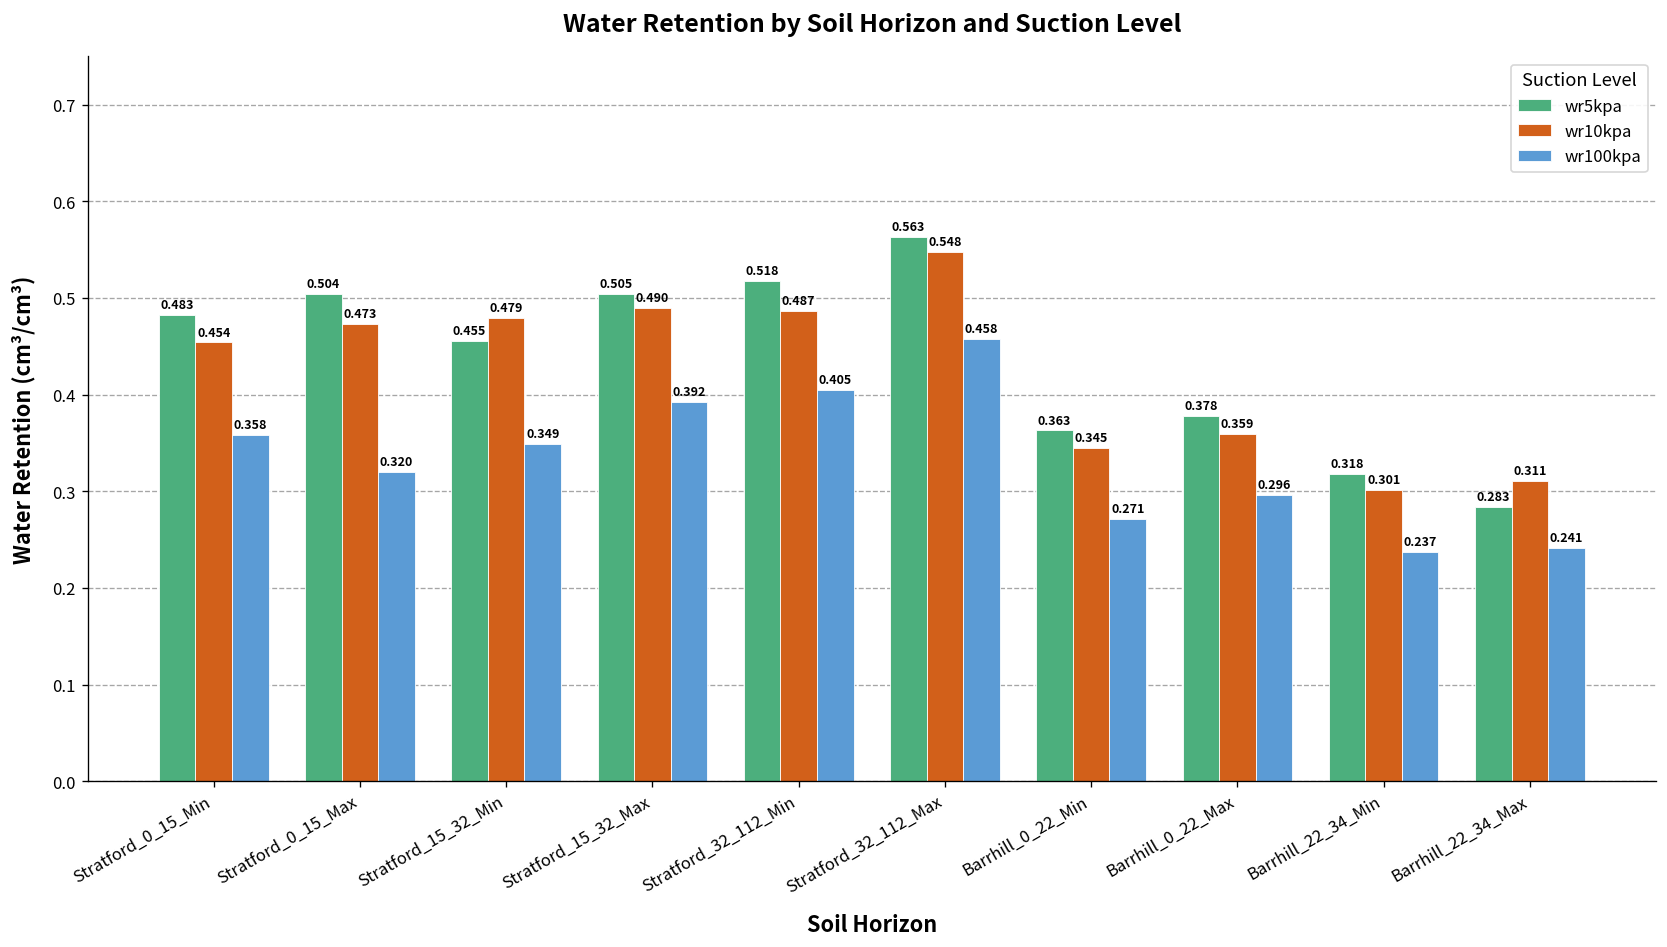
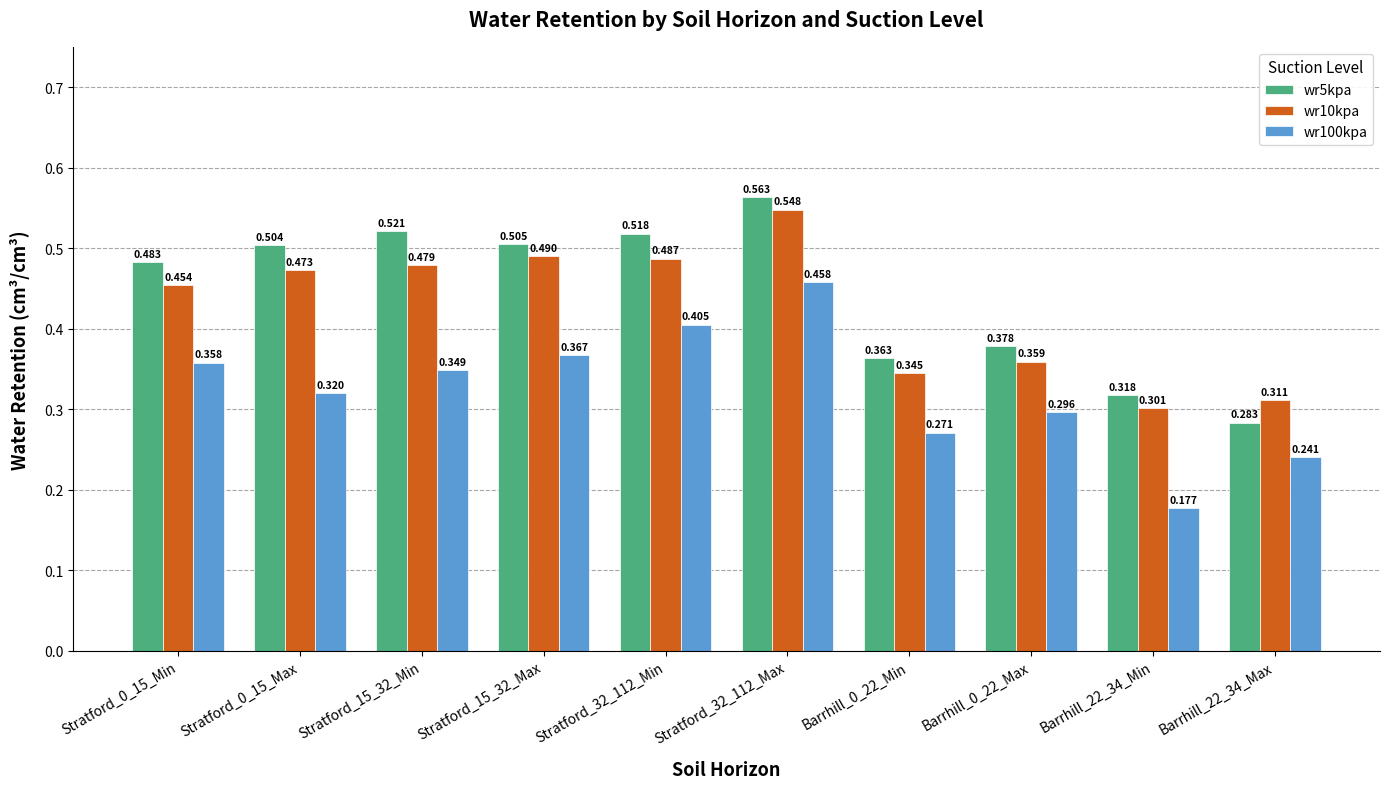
  {
    "wr5kpa": {
      "Stratford_0_15_Min": 0.483,
      "Stratford_0_15_Max": 0.504,
-     "Stratford_15_32_Min": 0.455,
+     "Stratford_15_32_Min": 0.521,
      "Stratford_15_32_Max": 0.505,
      "Stratford_32_112_Min": 0.518,
      "Stratford_32_112_Max": 0.563,
      "Barrhill_0_22_Min": 0.363,
      "Barrhill_0_22_Max": 0.378,
      "Barrhill_22_34_Min": 0.318,
      "Barrhill_22_34_Max": 0.283
    },
    "wr10kpa": {
      "Stratford_0_15_Min": 0.454,
      "Stratford_0_15_Max": 0.473,
      "Stratford_15_32_Min": 0.479,
      "Stratford_15_32_Max": 0.490,
      "Stratford_32_112_Min": 0.487,
      "Stratford_32_112_Max": 0.548,
      "Barrhill_0_22_Min": 0.345,
      "Barrhill_0_22_Max": 0.359,
      "Barrhill_22_34_Min": 0.301,
      "Barrhill_22_34_Max": 0.311
    },
    "wr100kpa": {
      "Stratford_0_15_Min": 0.358,
      "Stratford_0_15_Max": 0.320,
      "Stratford_15_32_Min": 0.349,
-     "Stratford_15_32_Max": 0.392,
+     "Stratford_15_32_Max": 0.367,
      "Stratford_32_112_Min": 0.405,
      "Stratford_32_112_Max": 0.458,
      "Barrhill_0_22_Min": 0.271,
      "Barrhill_0_22_Max": 0.296,
-     "Barrhill_22_34_Min": 0.237,
+     "Barrhill_22_34_Min": 0.177,
      "Barrhill_22_34_Max": 0.241
    }
  }
